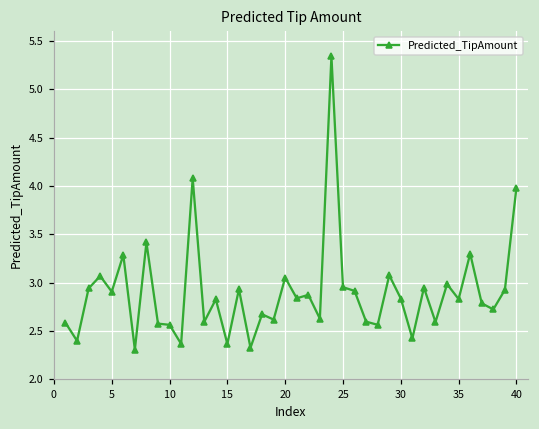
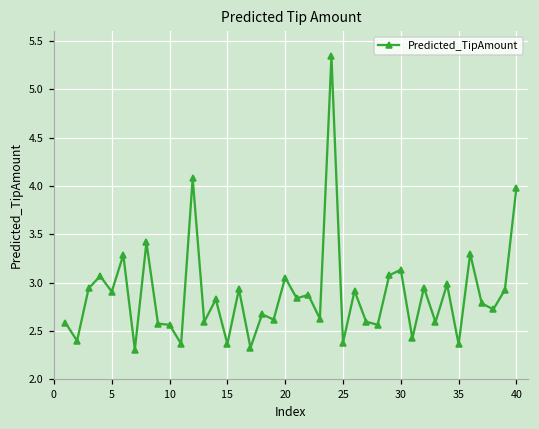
  {
    "5": 2.9,
    "10": 2.6,
    "15": 2.4,
    "20": 3.1,
-   "25": 3.0,
-   "30": 2.8,
-   "35": 2.8,
+   "25": 2.4,
+   "30": 3.1,
+   "35": 2.4,
    "40": 4.0
  }
